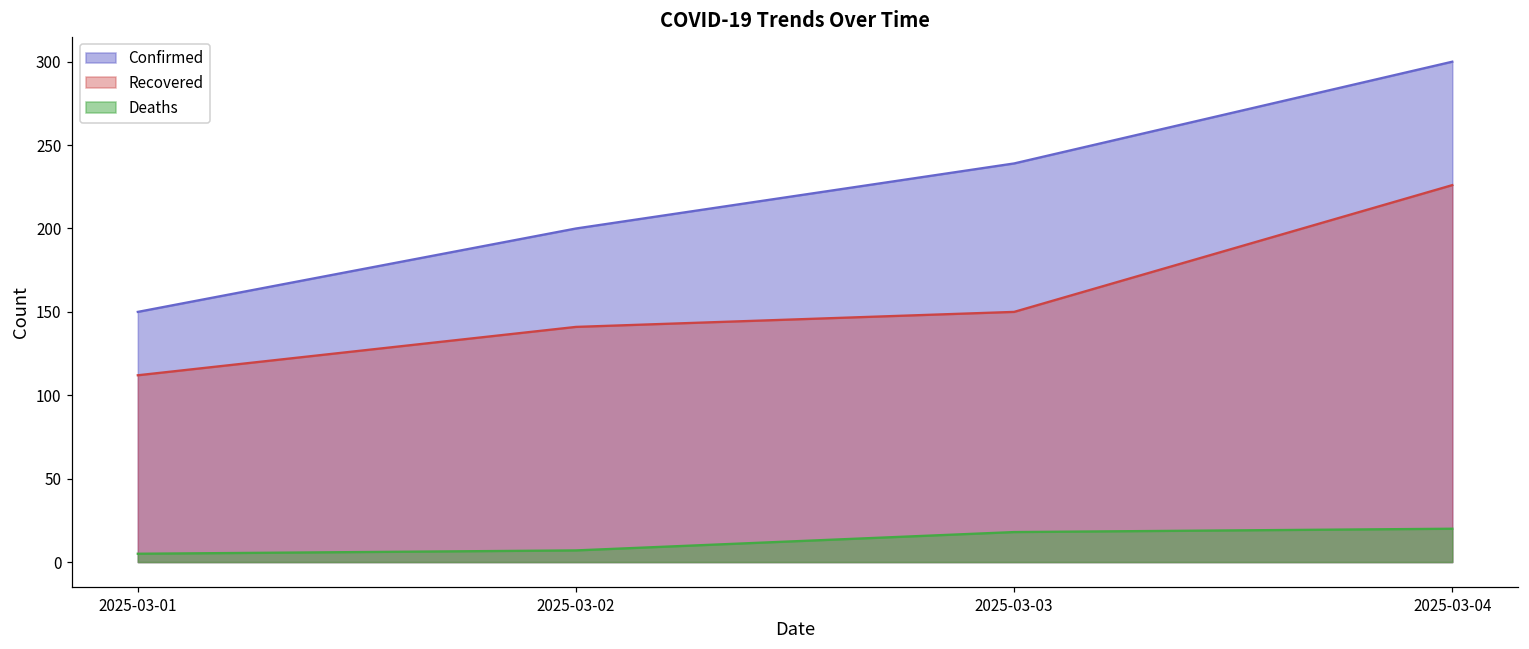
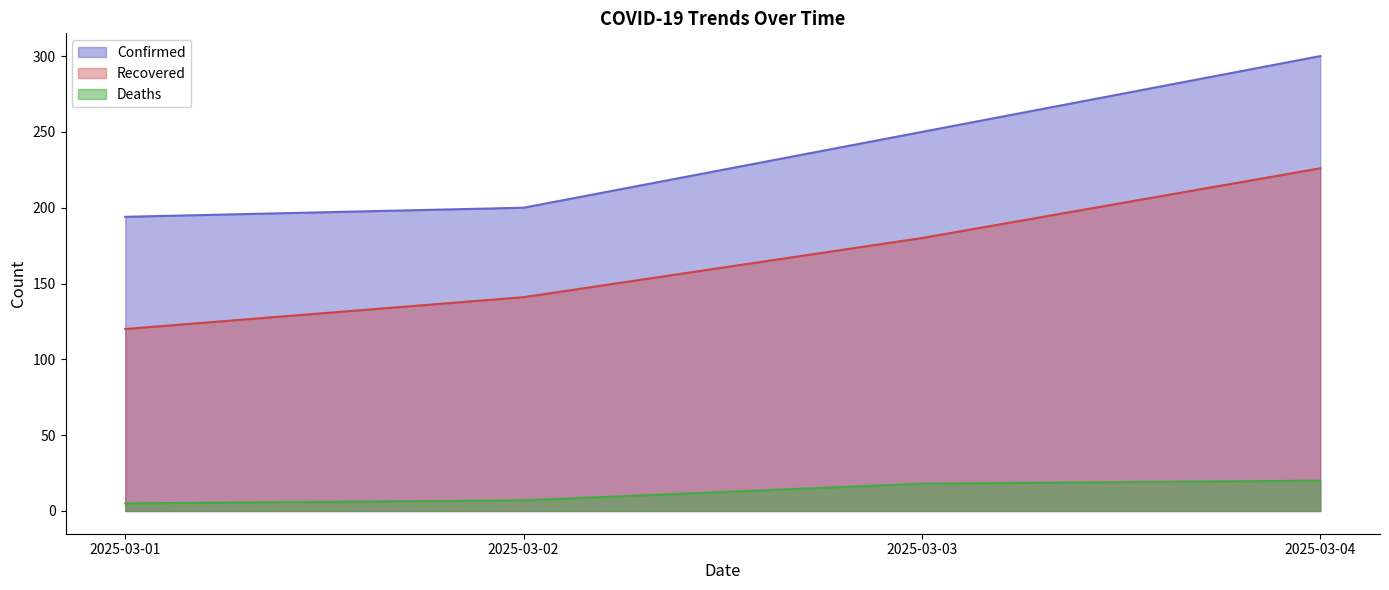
  {
    "Confirmed": {
-     "2025-03-01": 150,
+     "2025-03-01": 194,
      "2025-03-02": 200,
-     "2025-03-03": 239,
+     "2025-03-03": 250,
      "2025-03-04": 300
    },
    "Recovered": {
-     "2025-03-01": 112,
+     "2025-03-01": 120,
      "2025-03-02": 141,
-     "2025-03-03": 150,
+     "2025-03-03": 180,
      "2025-03-04": 226
    },
    "Deaths": {
      "2025-03-01": 5,
      "2025-03-02": 7,
      "2025-03-03": 18,
      "2025-03-04": 20
    }
  }
